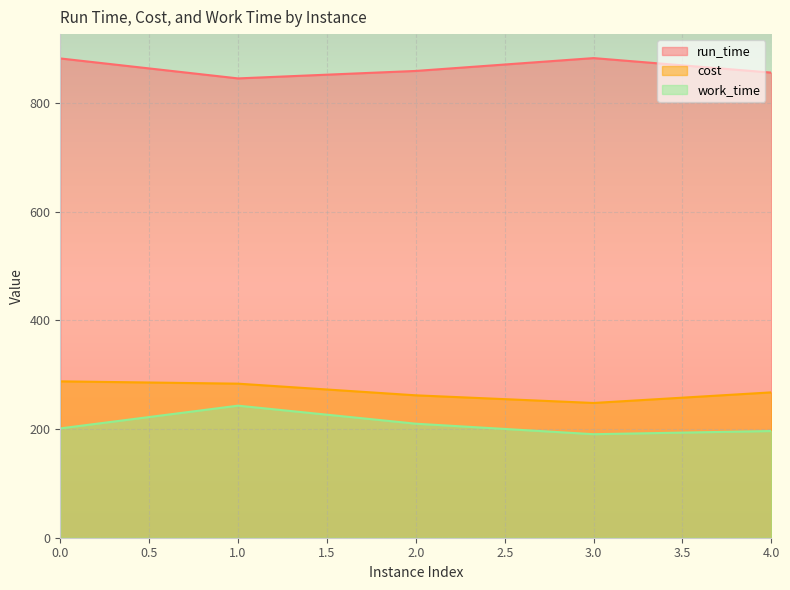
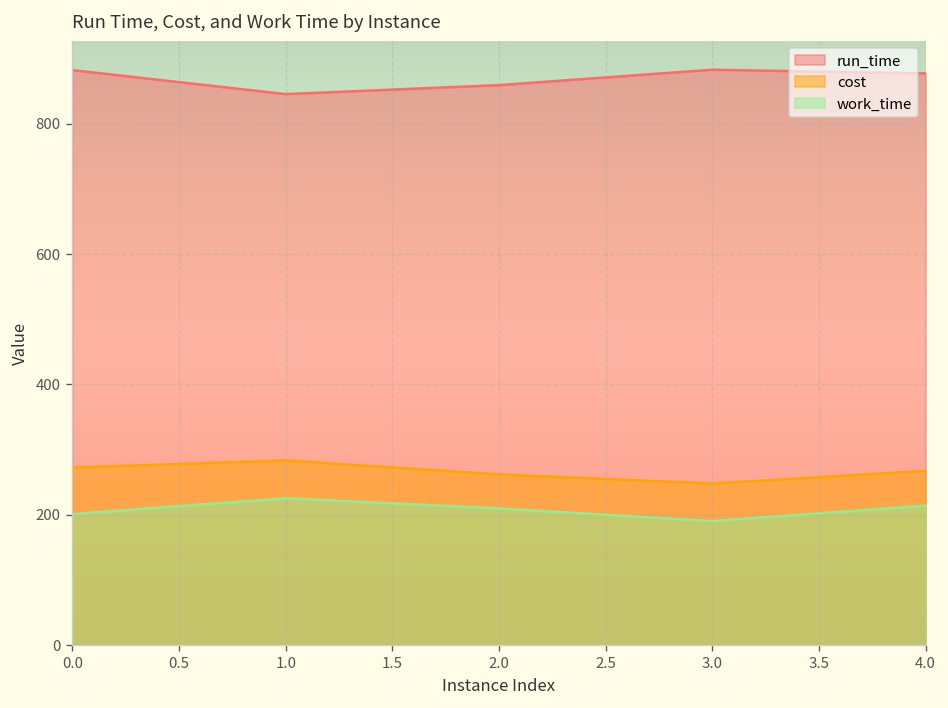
  {
    "run_time": {
      "0.0": 880,
      "1.0": 850,
      "2.0": 860,
      "3.0": 880,
-     "4.0": 860
+     "4.0": 880
    },
    "cost": {
-     "0.0": 290,
+     "0.0": 270,
      "1.0": 280,
      "2.0": 260,
      "3.0": 250,
      "4.0": 270
    },
    "work_time": {
      "0.0": 200,
-     "1.0": 240,
+     "1.0": 230,
      "2.0": 210,
      "3.0": 190,
-     "4.0": 200
+     "4.0": 210
    }
  }
